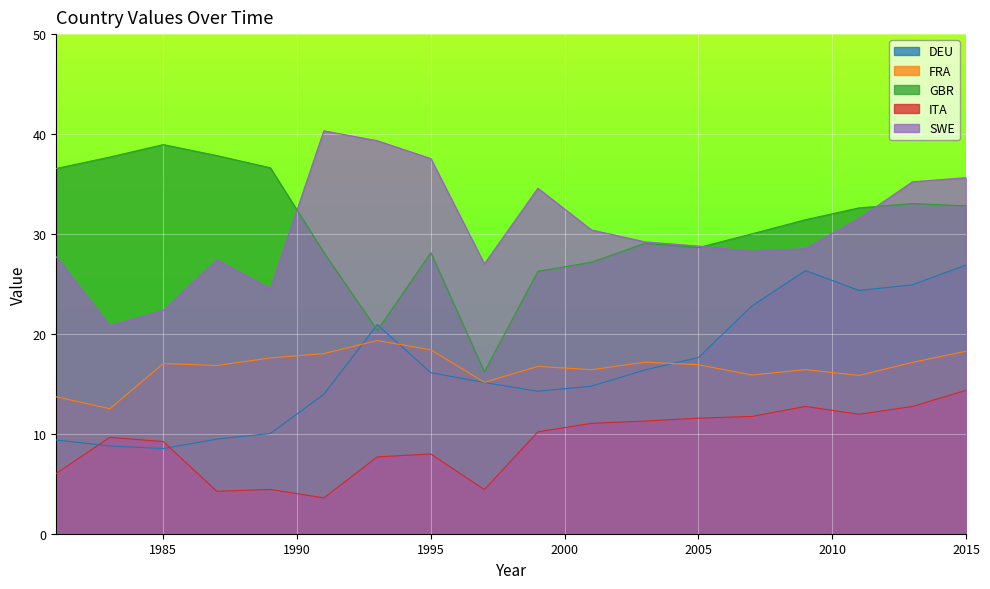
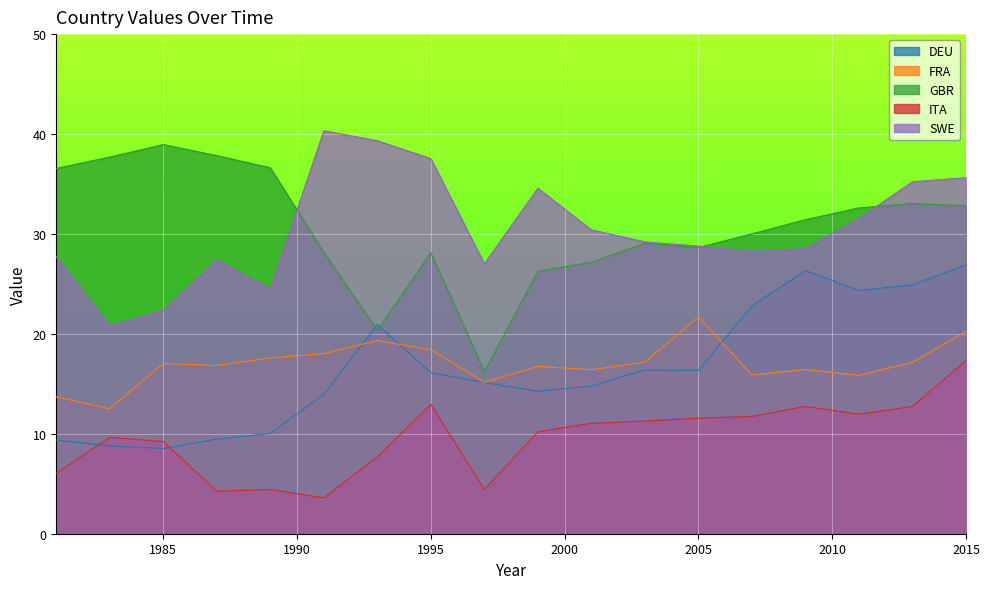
  {
    "DEU": {
      "1985": 9,
      "1995": 16,
-     "2005": 18,
+     "2005": 16,
      "2015": 27
    },
    "FRA": {
      "1985": 17,
      "1995": 18,
-     "2005": 17,
-     "2015": 18
+     "2005": 22,
+     "2015": 20
    },
    "GBR": {
      "1985": 39,
      "1995": 28,
      "2015": 33
    },
    "ITA": {
      "1985": 9,
-     "1995": 8,
+     "1995": 13,
      "2005": 12,
-     "2015": 14
+     "2015": 17
    },
    "SWE": {
      "1985": 22,
      "1995": 38,
      "2015": 36
    }
  }
